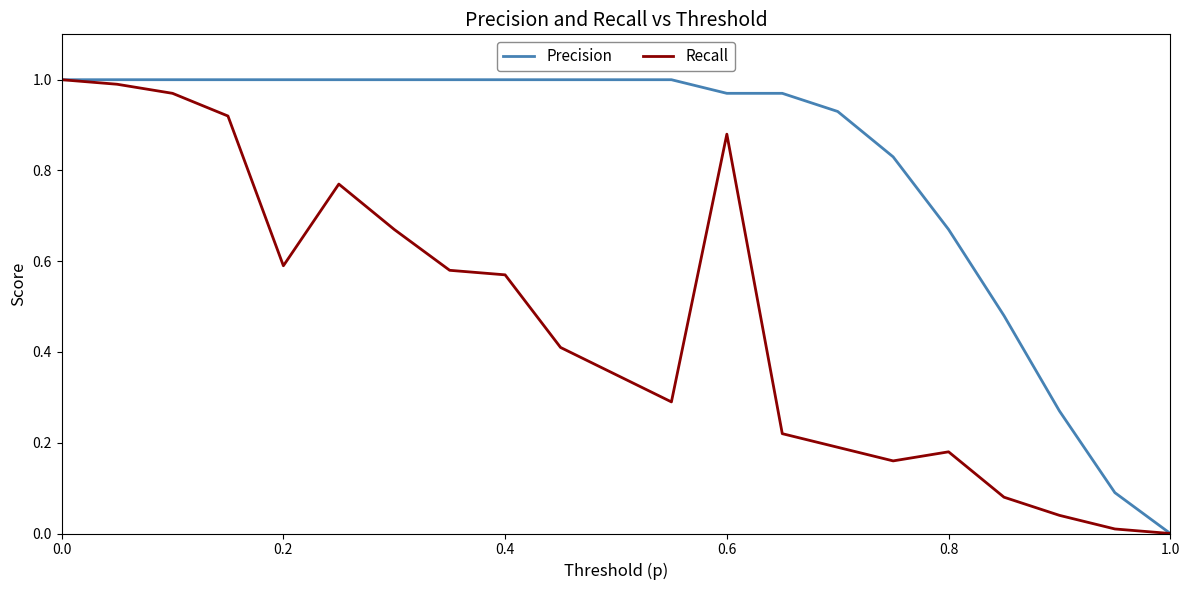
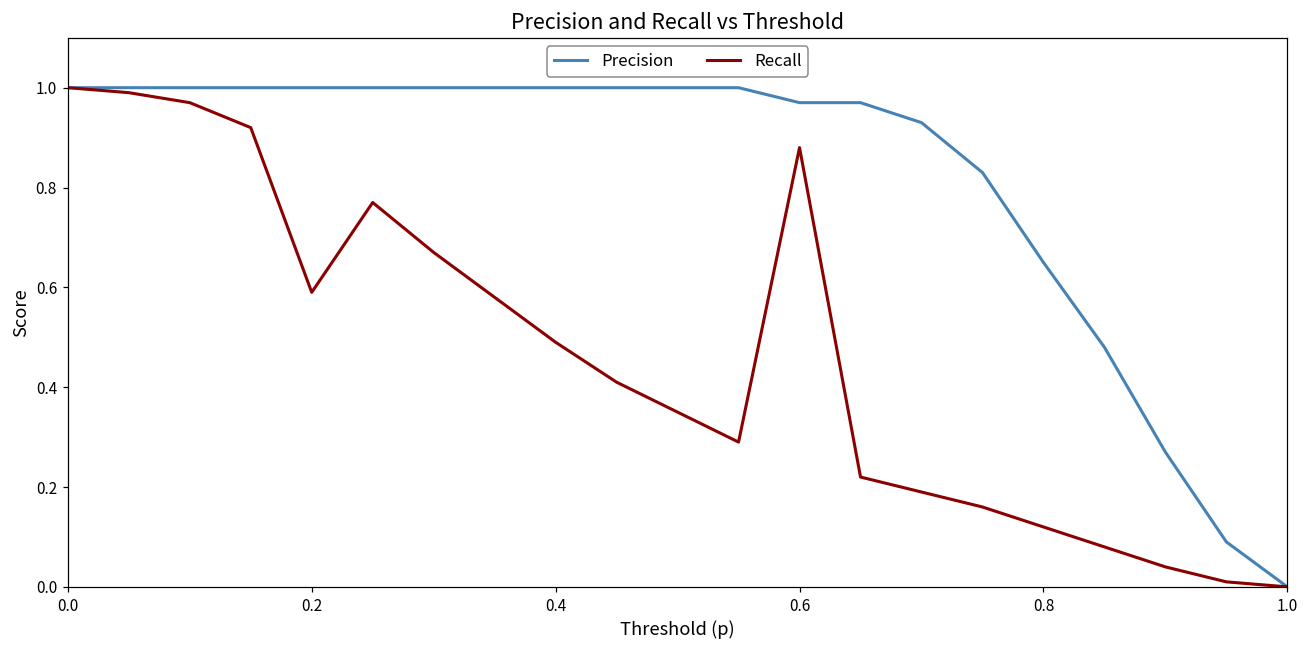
  {
    "Precision": {
      "0.2": 1.00,
      "0.4": 1.00,
      "0.6": 0.97,
-     "0.8": 0.67
+     "0.8": 0.65
    },
    "Recall": {
      "0.2": 0.59,
-     "0.4": 0.57,
+     "0.4": 0.49,
      "0.6": 0.88,
-     "0.8": 0.18
+     "0.8": 0.12
    }
  }
